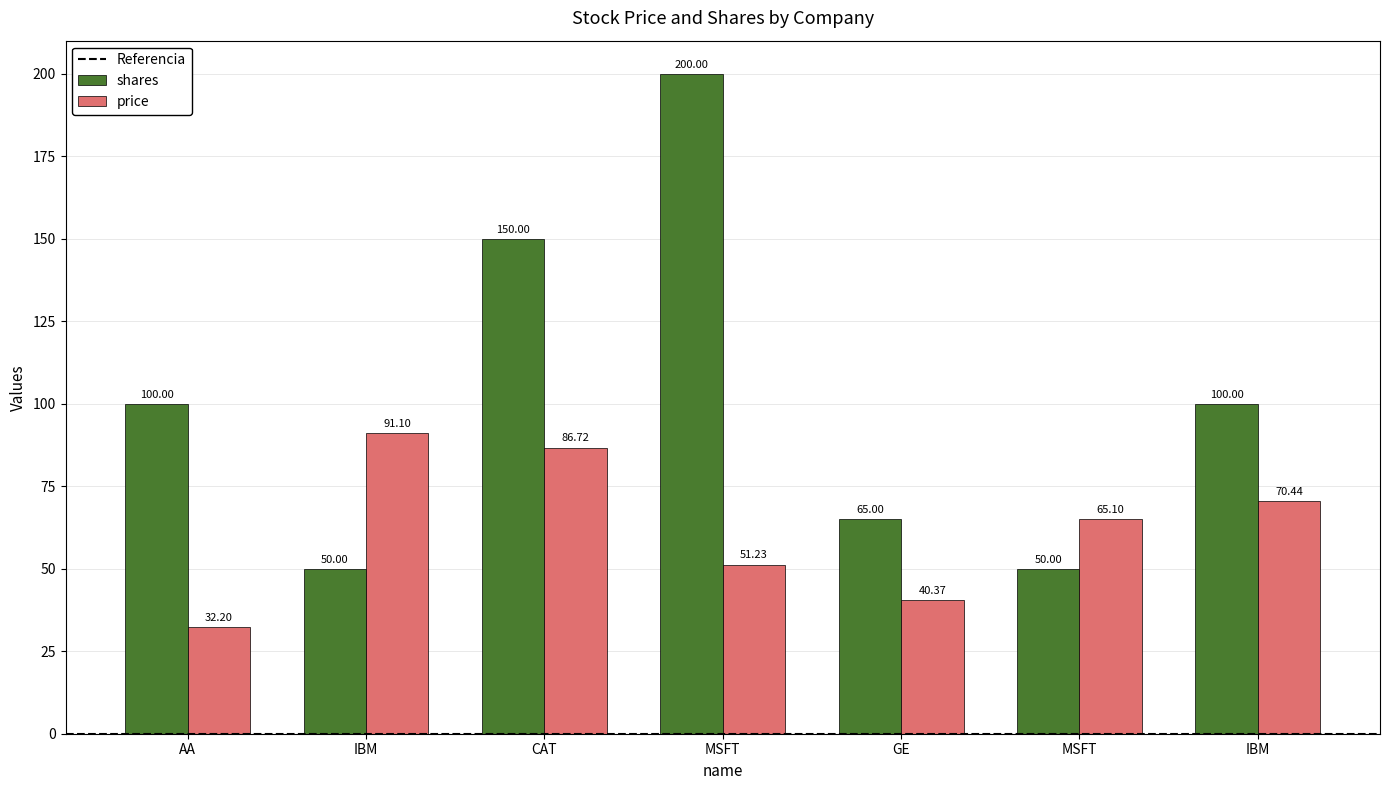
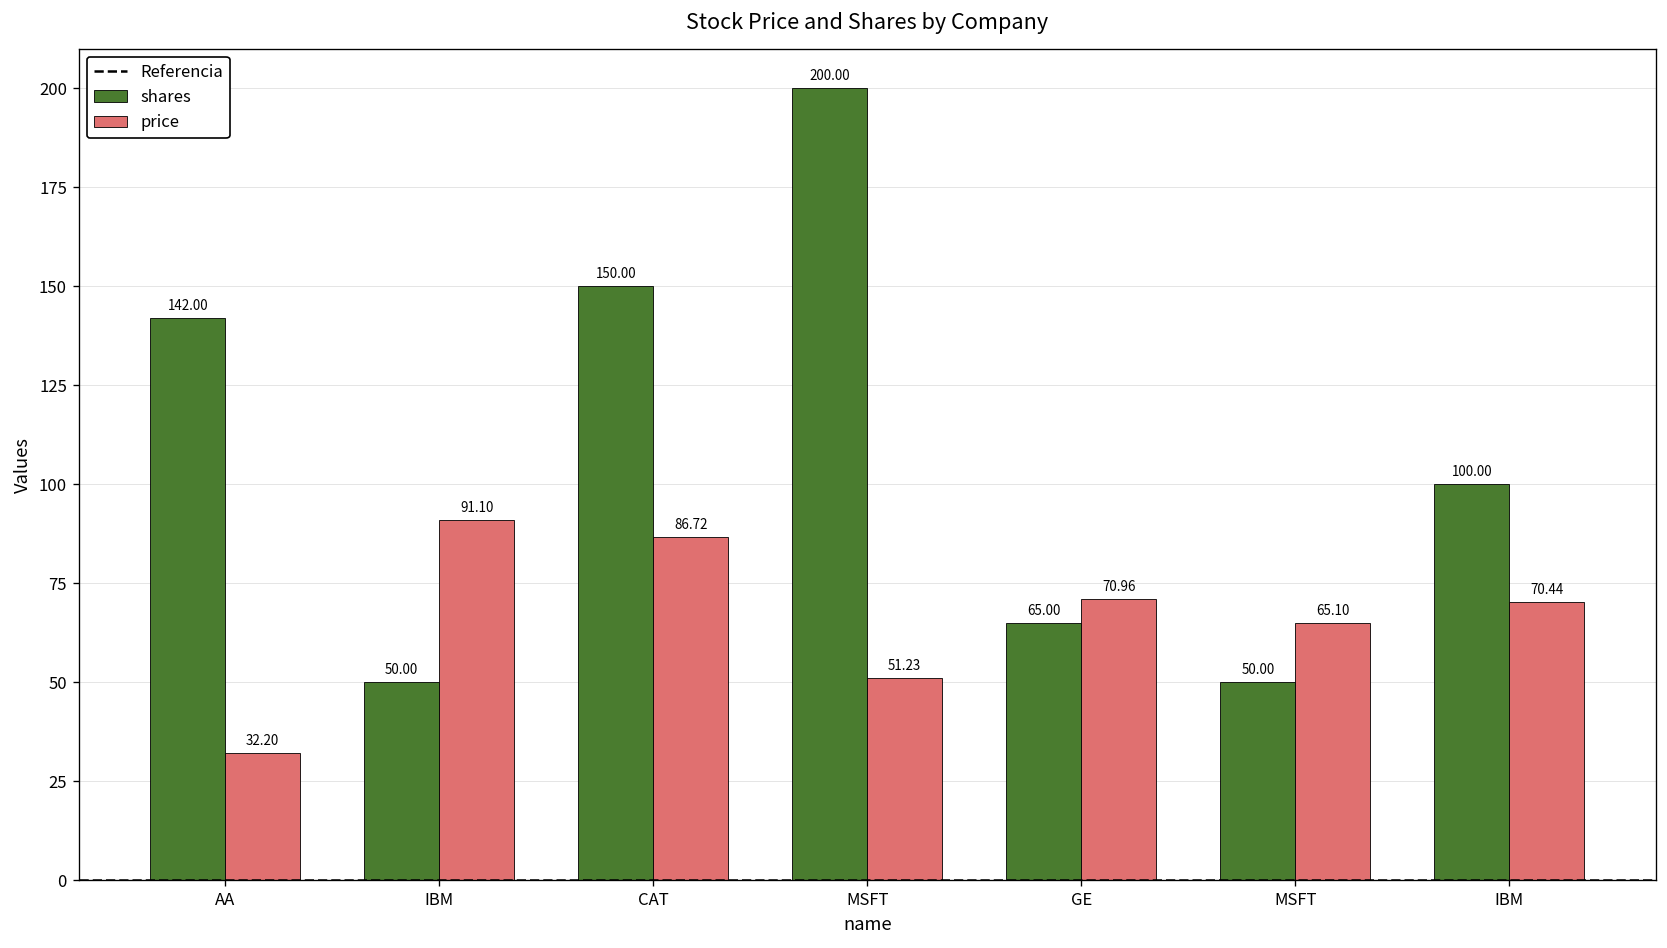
  {
    "shares": {
-     "AA": 100.00,
+     "AA": 142.00,
      "CAT": 150.00,
      "GE": 65.00
    },
    "price": {
      "AA": 32.20,
      "CAT": 86.72,
-     "GE": 40.37
+     "GE": 70.96
    }
  }
